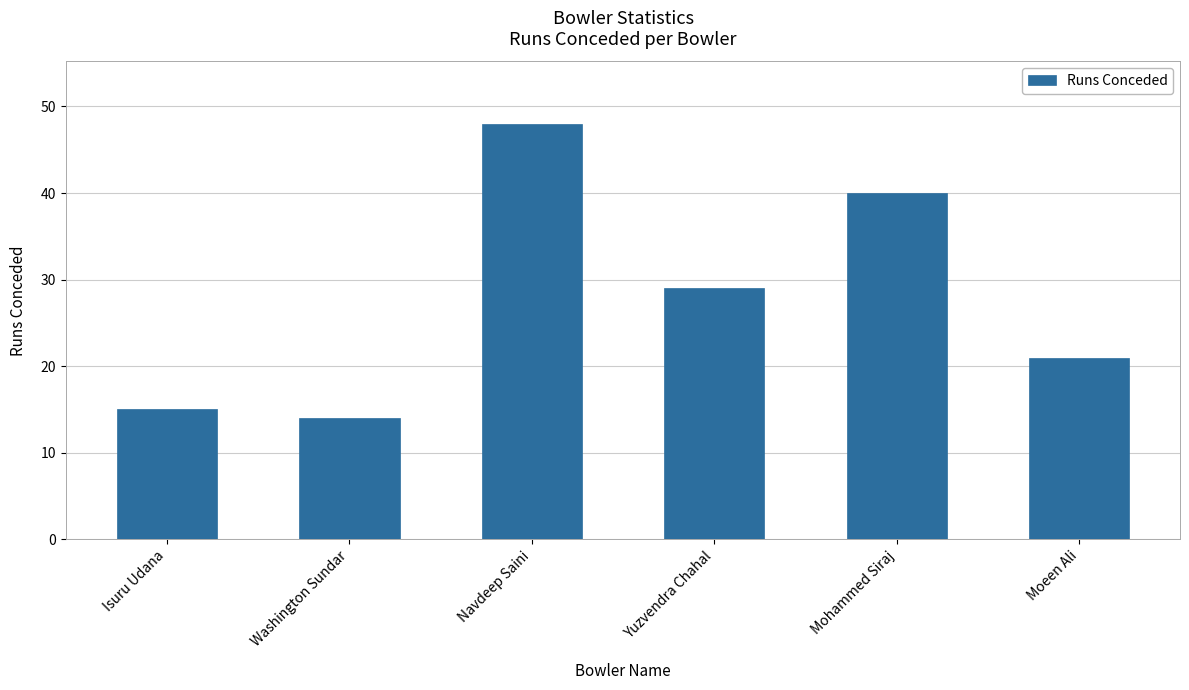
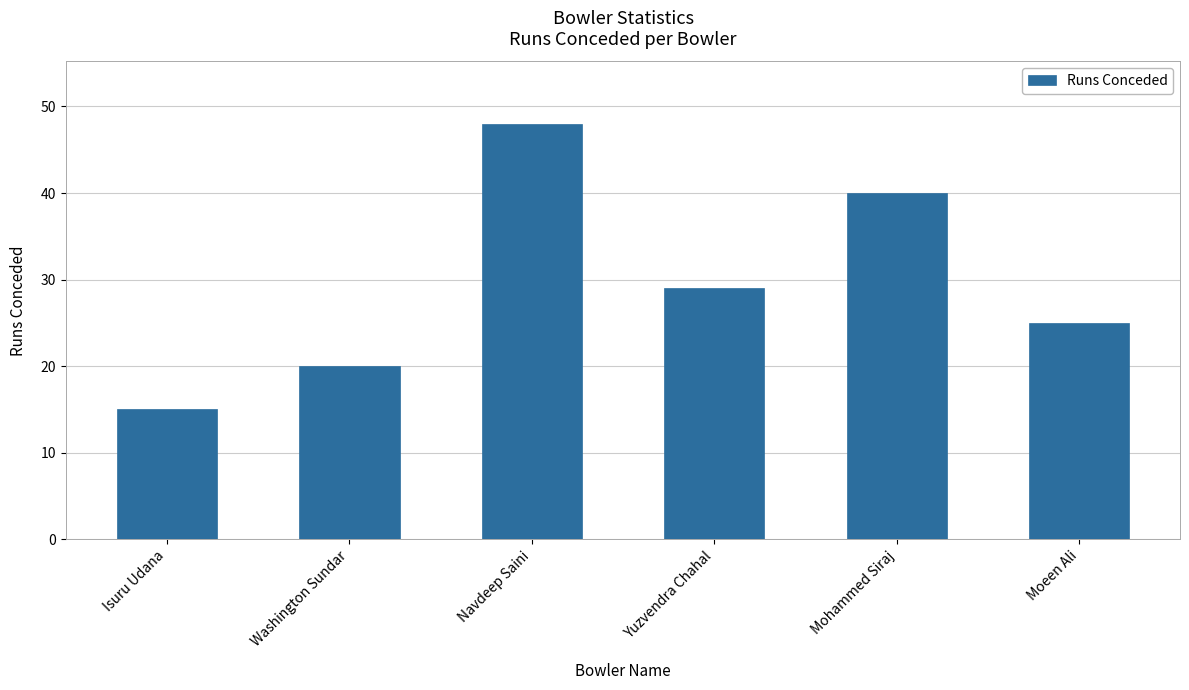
  {
    "Isuru Udana": 15,
-   "Washington Sundar": 14,
+   "Washington Sundar": 20,
    "Navdeep Saini": 48,
    "Yuzvendra Chahal": 29,
    "Mohammed Siraj": 40,
-   "Moeen Ali": 21
+   "Moeen Ali": 25
  }
